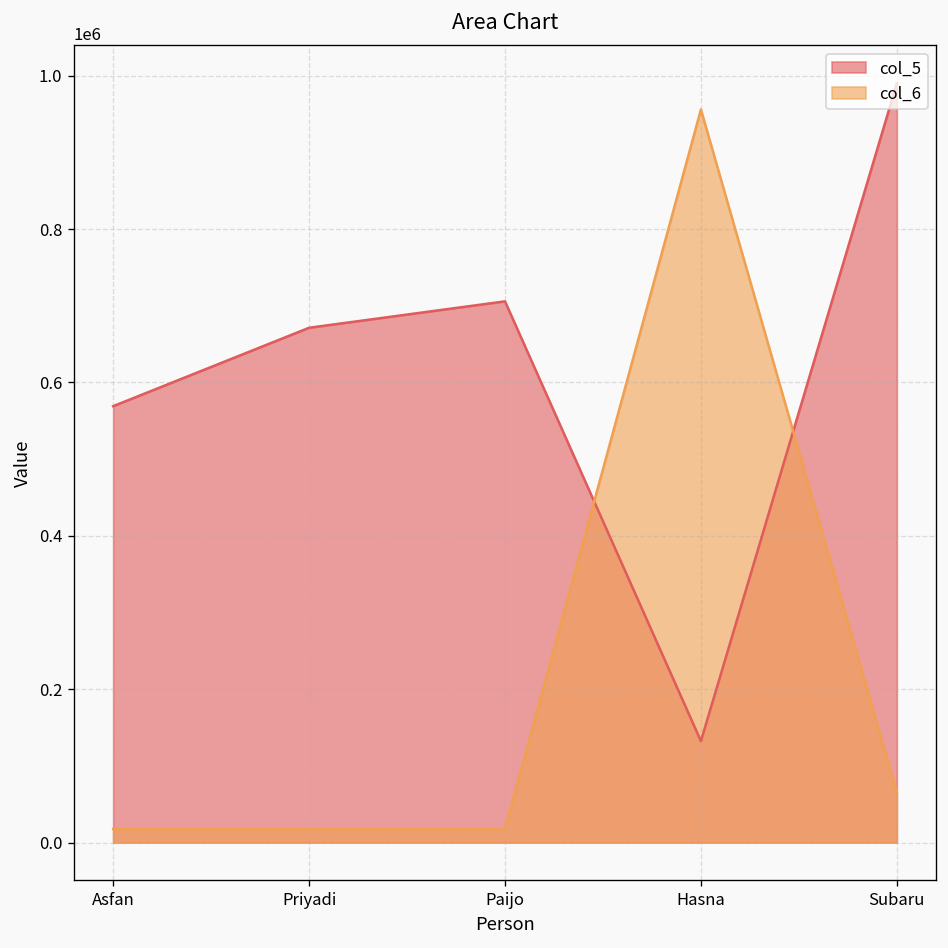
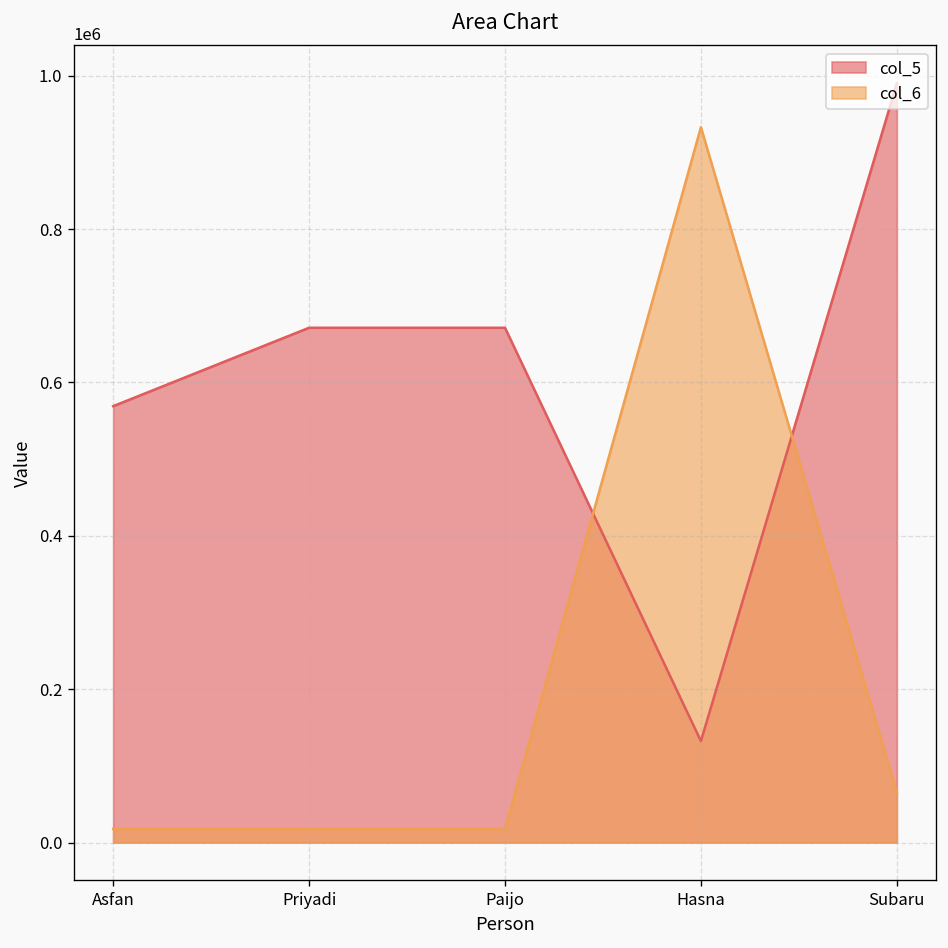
  {
    "col_5": {
      "Asfan": 570000,
      "Priyadi": 670000,
-     "Paijo": 710000,
+     "Paijo": 670000,
      "Hasna": 130000
    },
    "col_6": {
      "Asfan": 20000,
      "Priyadi": 20000,
      "Paijo": 20000,
-     "Hasna": 960000,
+     "Hasna": 930000,
      "Subaru": 60000
    }
  }
